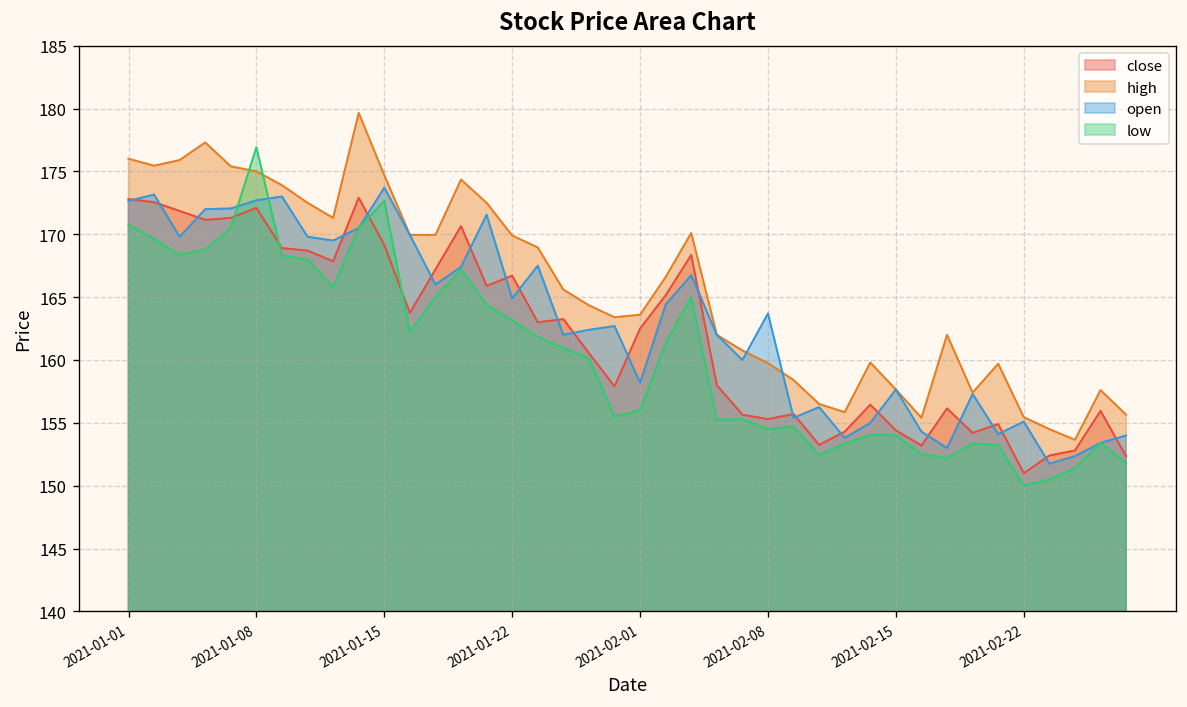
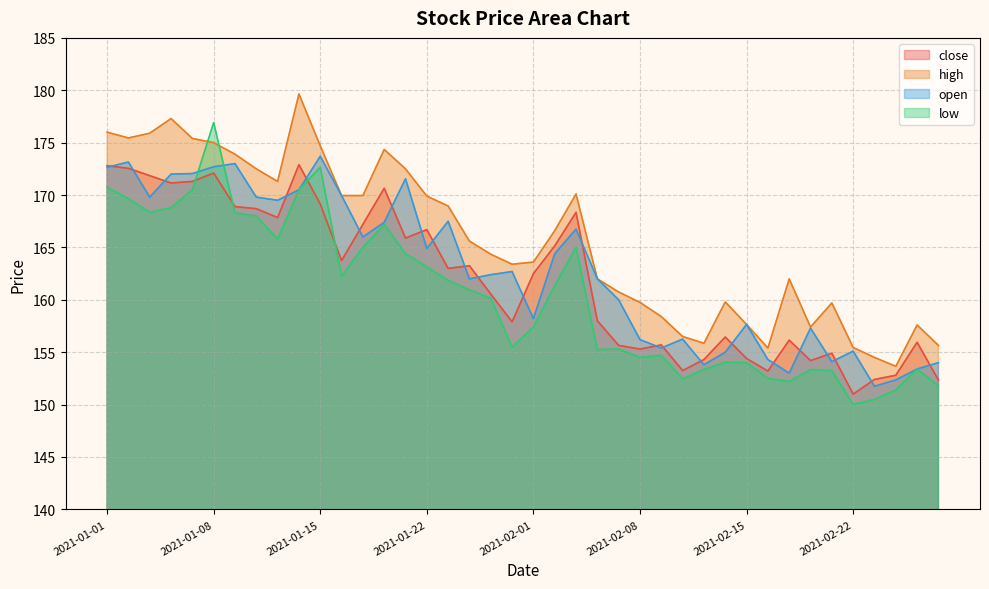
  {
    "open": {
      "2021-01-08": 172.7,
      "2021-01-15": 173.7,
      "2021-01-22": 164.9,
      "2021-02-01": 158.2,
-     "2021-02-08": 163.7,
+     "2021-02-08": 156.2,
      "2021-02-22": 155.1
    },
    "low": {
      "2021-01-01": 170.7,
      "2021-01-08": 176.9,
      "2021-01-15": 172.7,
      "2021-01-22": 163.2,
-     "2021-02-01": 156.0,
+     "2021-02-01": 157.4,
      "2021-02-08": 154.5,
      "2021-02-15": 154.0,
      "2021-02-22": 150.0
    }
  }
